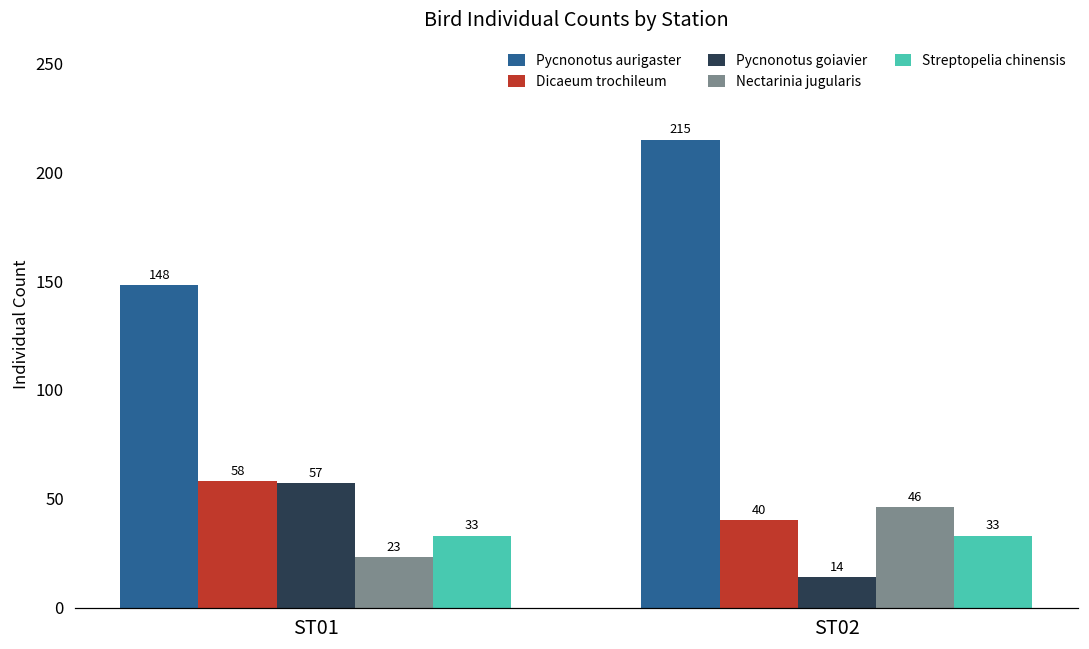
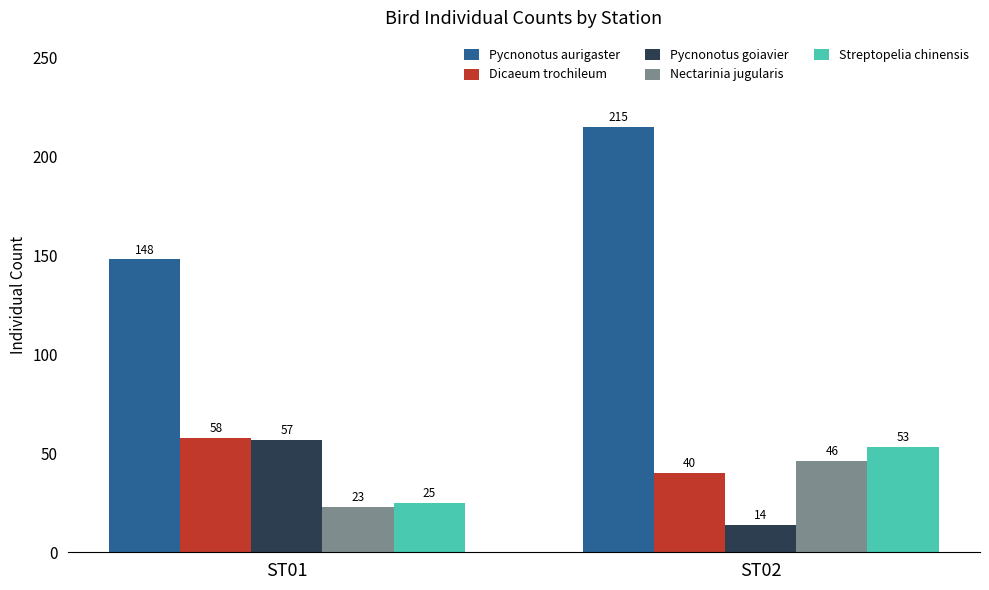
  {
    "Pycnonotus aurigaster": {
      "ST01": 148,
      "ST02": 215
    },
    "Dicaeum trochileum": {
      "ST01": 58,
      "ST02": 40
    },
    "Pycnonotus goiavier": {
      "ST01": 57,
      "ST02": 14
    },
    "Nectarinia jugularis": {
      "ST01": 23,
      "ST02": 46
    },
    "Streptopelia chinensis": {
-     "ST01": 33,
-     "ST02": 33
+     "ST01": 25,
+     "ST02": 53
    }
  }
